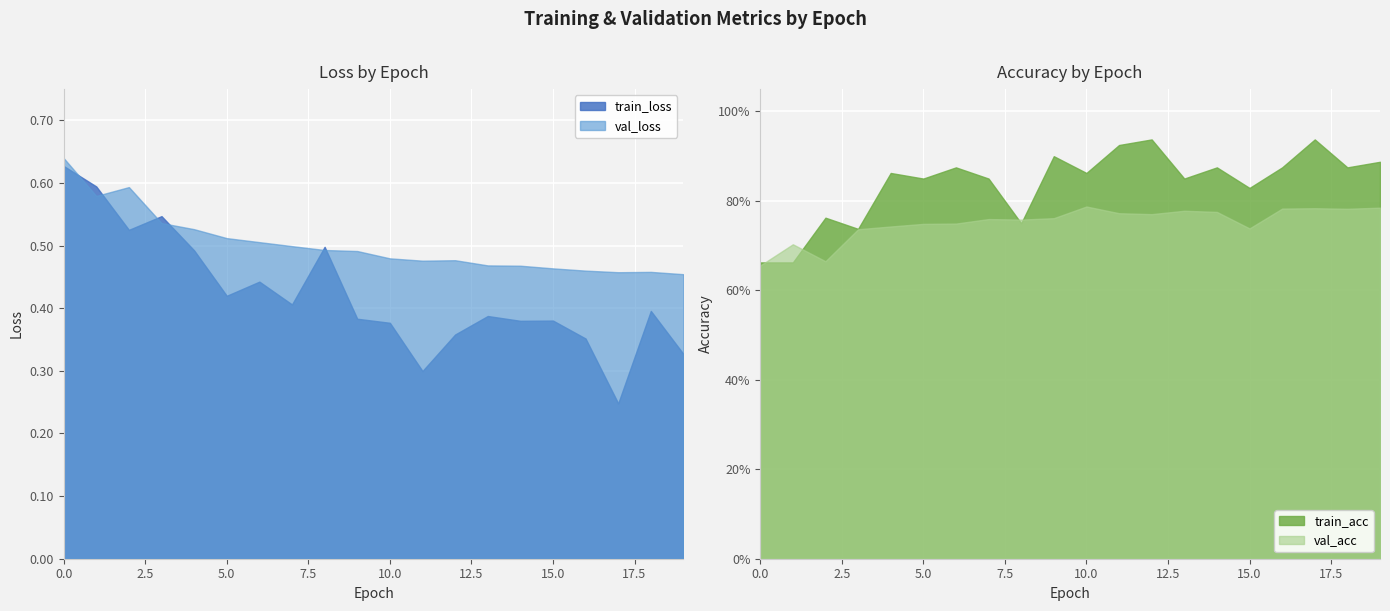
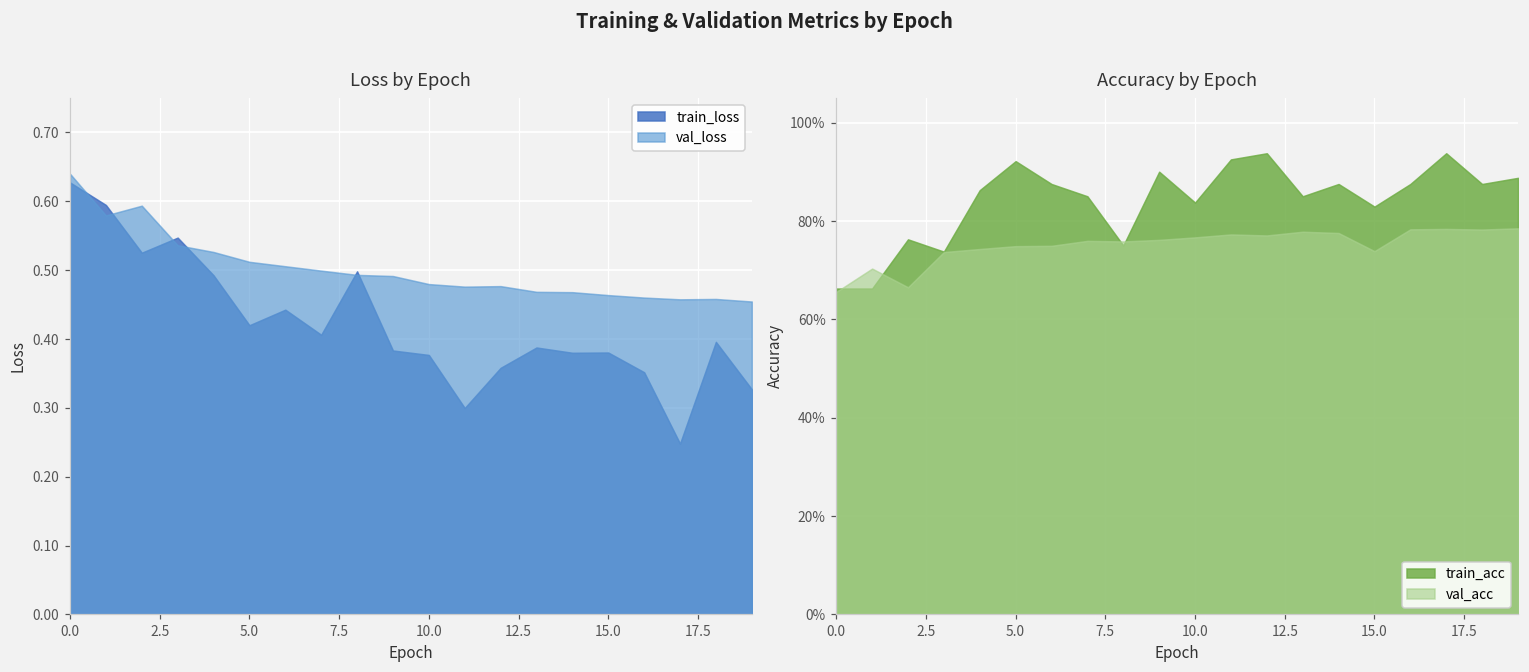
  {
    "Accuracy by Epoch": {
      "train_acc": {
        "0.0": "66%",
-       "5.0": "85%",
-       "10.0": "86%",
+       "5.0": "92%",
+       "10.0": "84%",
        "15.0": "83%"
      },
      "val_acc": {
        "0.0": "66%",
        "5.0": "75%",
-       "10.0": "79%",
+       "10.0": "77%",
        "15.0": "74%"
      }
    }
  }
